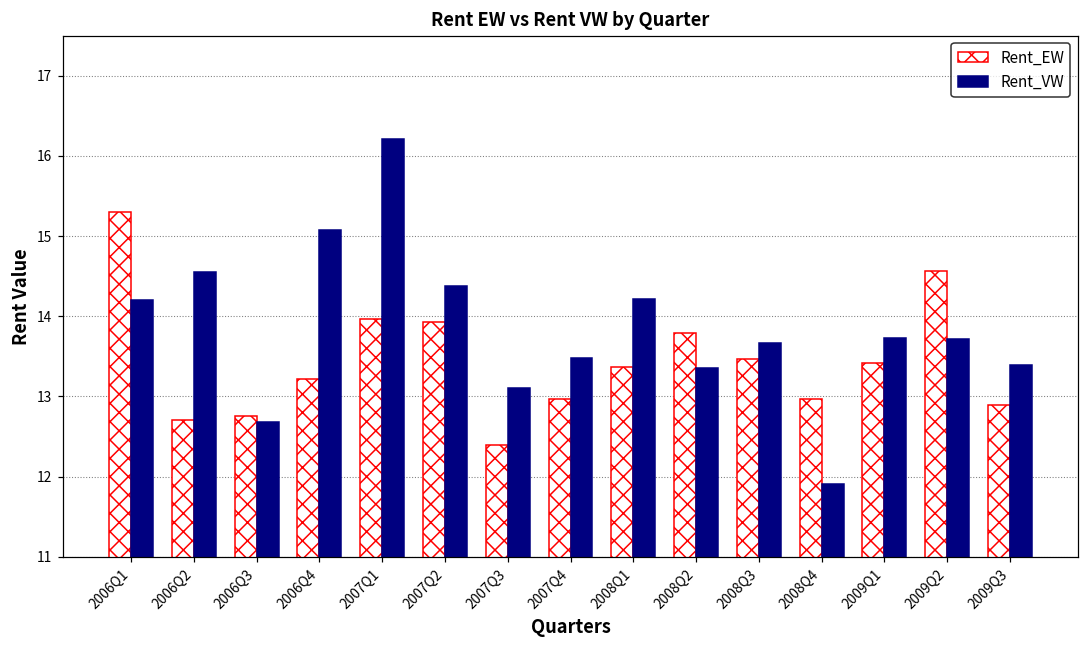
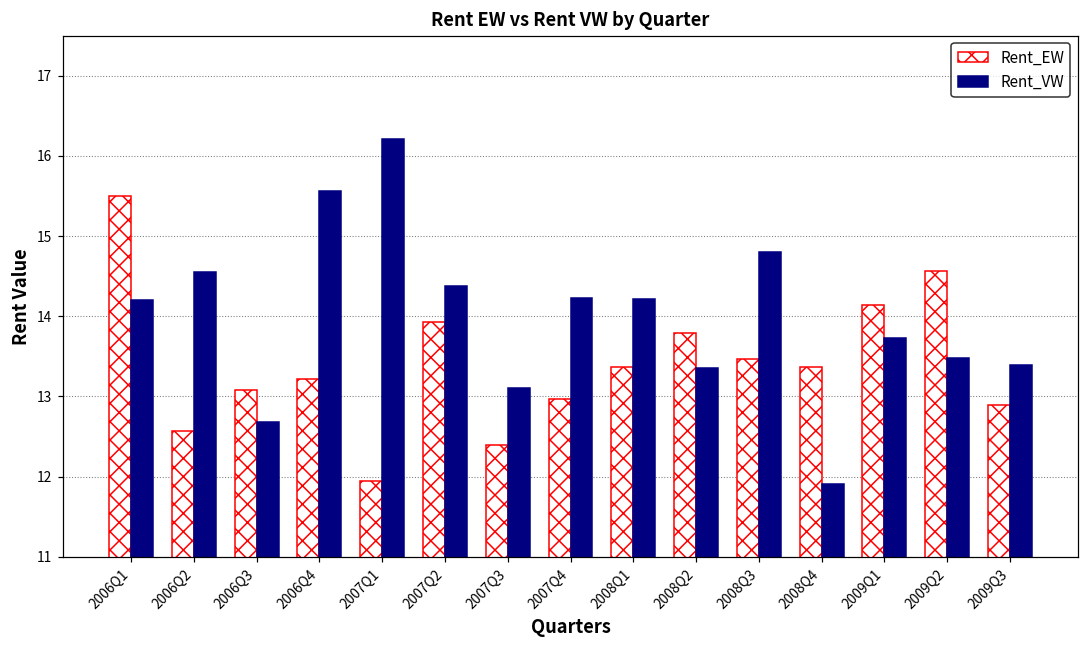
  {
    "Rent_EW": {
-     "2006Q1": 15.3,
-     "2006Q2": 12.7,
-     "2006Q3": 12.8,
+     "2006Q1": 15.5,
+     "2006Q2": 12.6,
+     "2006Q3": 13.1,
      "2006Q4": 13.2,
-     "2007Q1": 14.0,
+     "2007Q1": 11.9,
      "2007Q2": 13.9,
      "2007Q3": 12.4,
      "2007Q4": 13.0,
      "2008Q1": 13.4,
      "2008Q2": 13.8,
      "2008Q3": 13.5,
-     "2008Q4": 13.0,
-     "2009Q1": 13.4,
+     "2008Q4": 13.4,
+     "2009Q1": 14.1,
      "2009Q2": 14.6,
      "2009Q3": 12.9
    },
    "Rent_VW": {
      "2006Q1": 14.2,
      "2006Q2": 14.5,
      "2006Q3": 12.7,
-     "2006Q4": 15.1,
+     "2006Q4": 15.6,
      "2007Q1": 16.2,
      "2007Q2": 14.4,
      "2007Q3": 13.1,
-     "2007Q4": 13.5,
+     "2007Q4": 14.2,
      "2008Q1": 14.2,
      "2008Q2": 13.4,
-     "2008Q3": 13.7,
+     "2008Q3": 14.8,
      "2008Q4": 11.9,
      "2009Q1": 13.7,
-     "2009Q2": 13.7,
+     "2009Q2": 13.5,
      "2009Q3": 13.4
    }
  }
